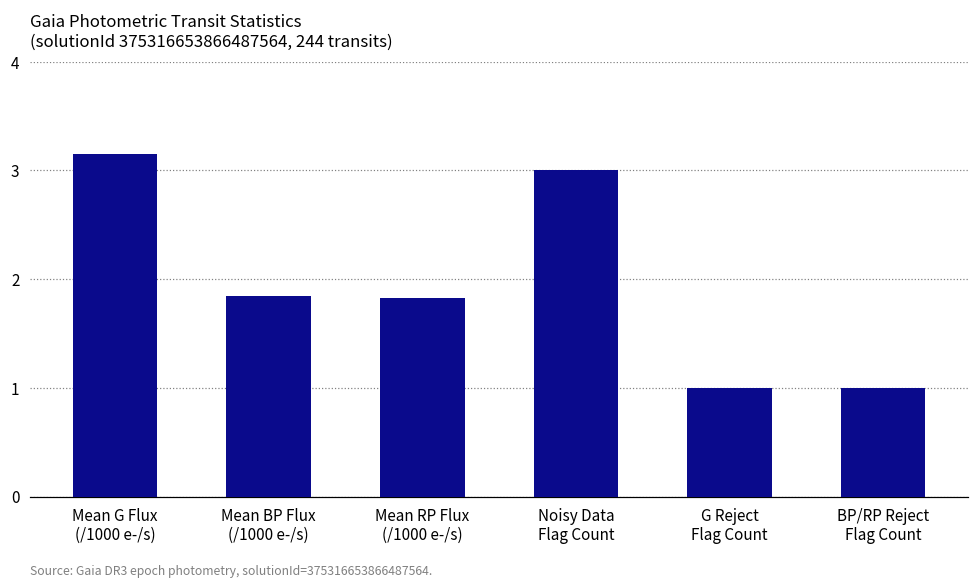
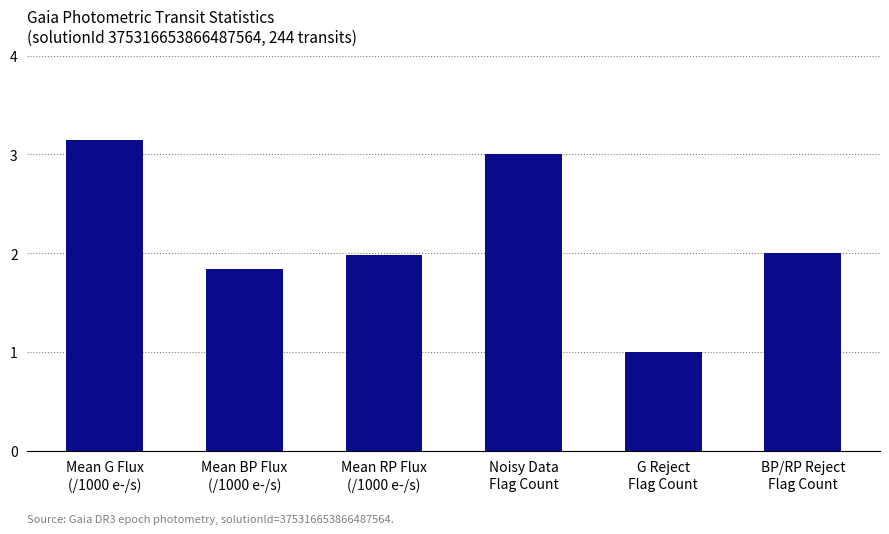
  {
    "Mean G Flux (/1000 e-/s)": 3.1,
    "Mean BP Flux (/1000 e-/s)": 1.8,
-   "Mean RP Flux (/1000 e-/s)": 1.8,
+   "Mean RP Flux (/1000 e-/s)": 2.0,
    "Noisy Data Flag Count": 3.0,
    "G Reject Flag Count": 1.0,
-   "BP/RP Reject Flag Count": 1
+   "BP/RP Reject Flag Count": 2
  }
